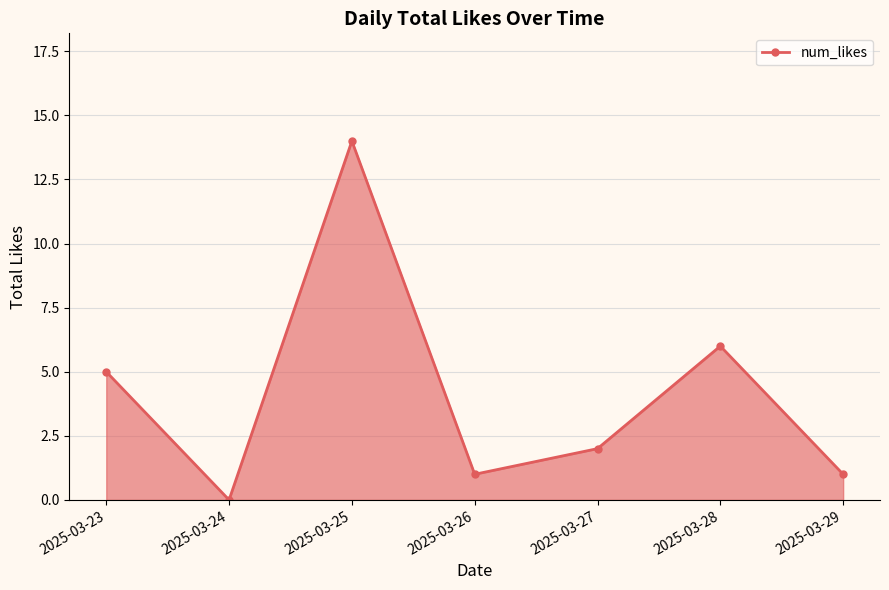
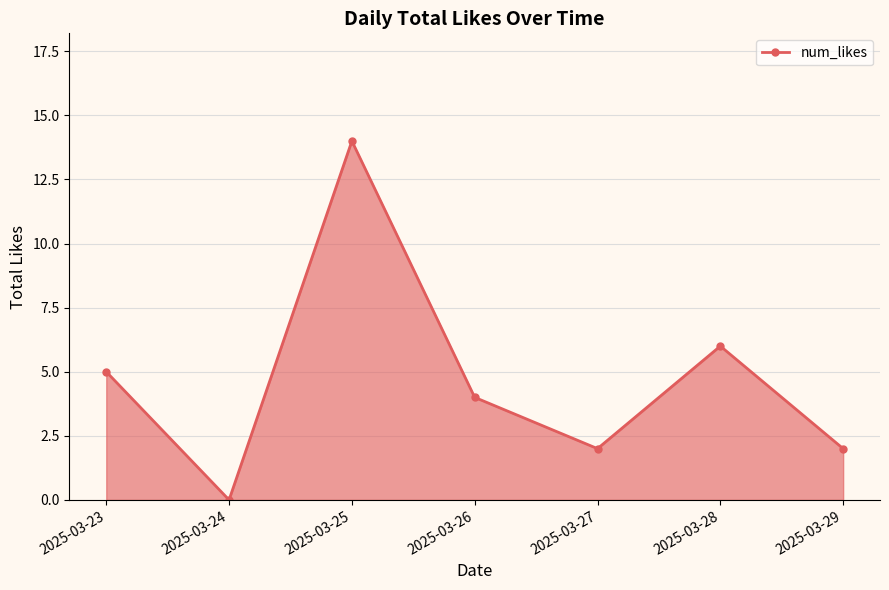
  {
    "2025-03-23": 5,
    "2025-03-24": 0,
    "2025-03-25": 14,
-   "2025-03-26": 1,
+   "2025-03-26": 4,
    "2025-03-27": 2,
    "2025-03-28": 6,
-   "2025-03-29": 1
+   "2025-03-29": 2
  }
